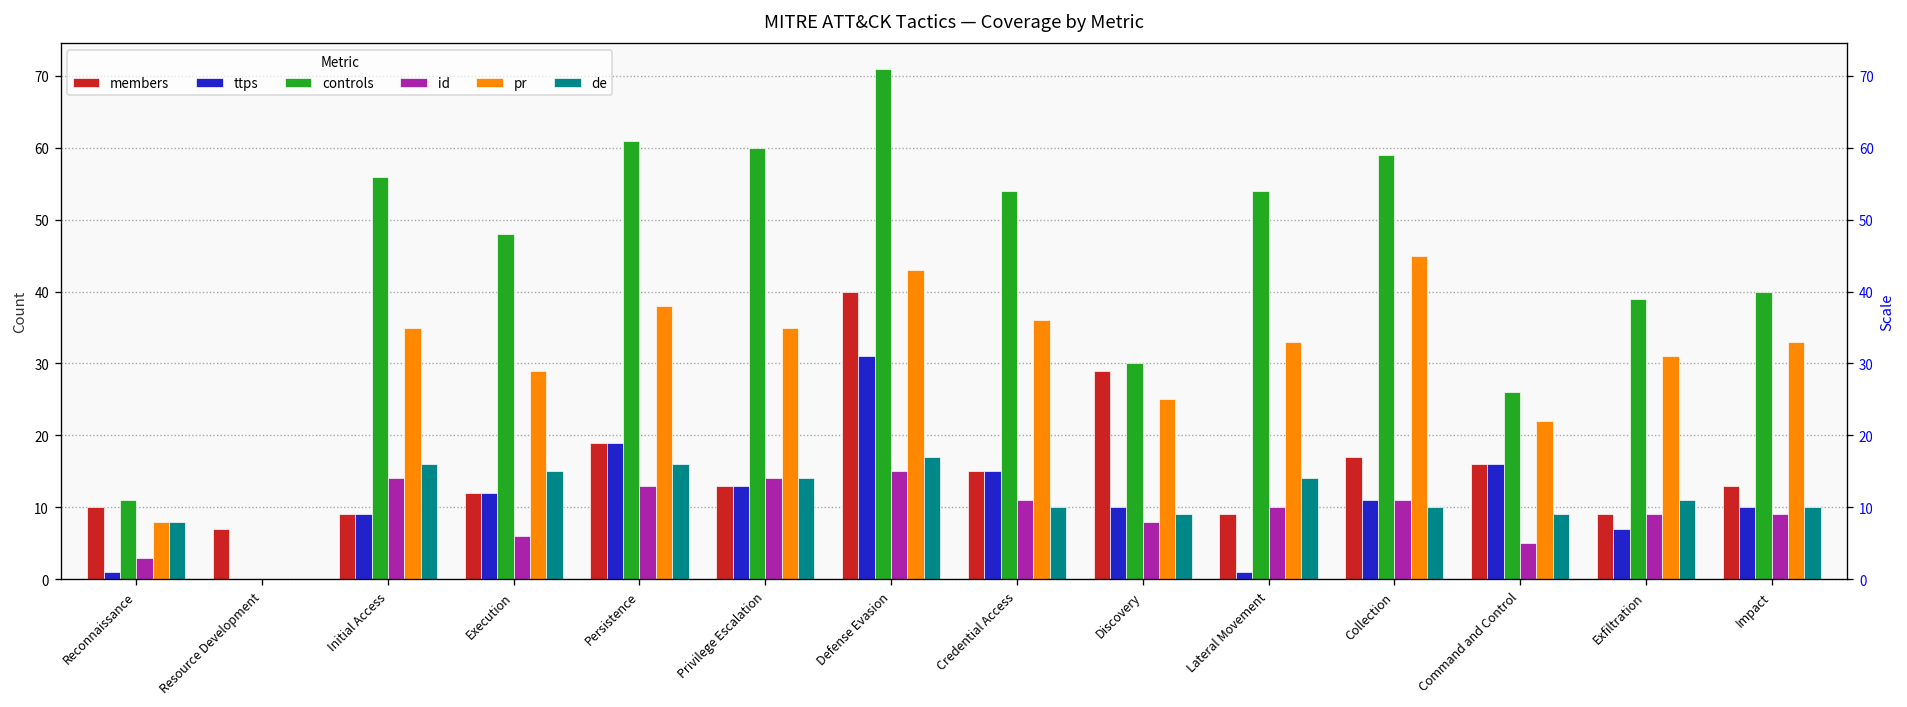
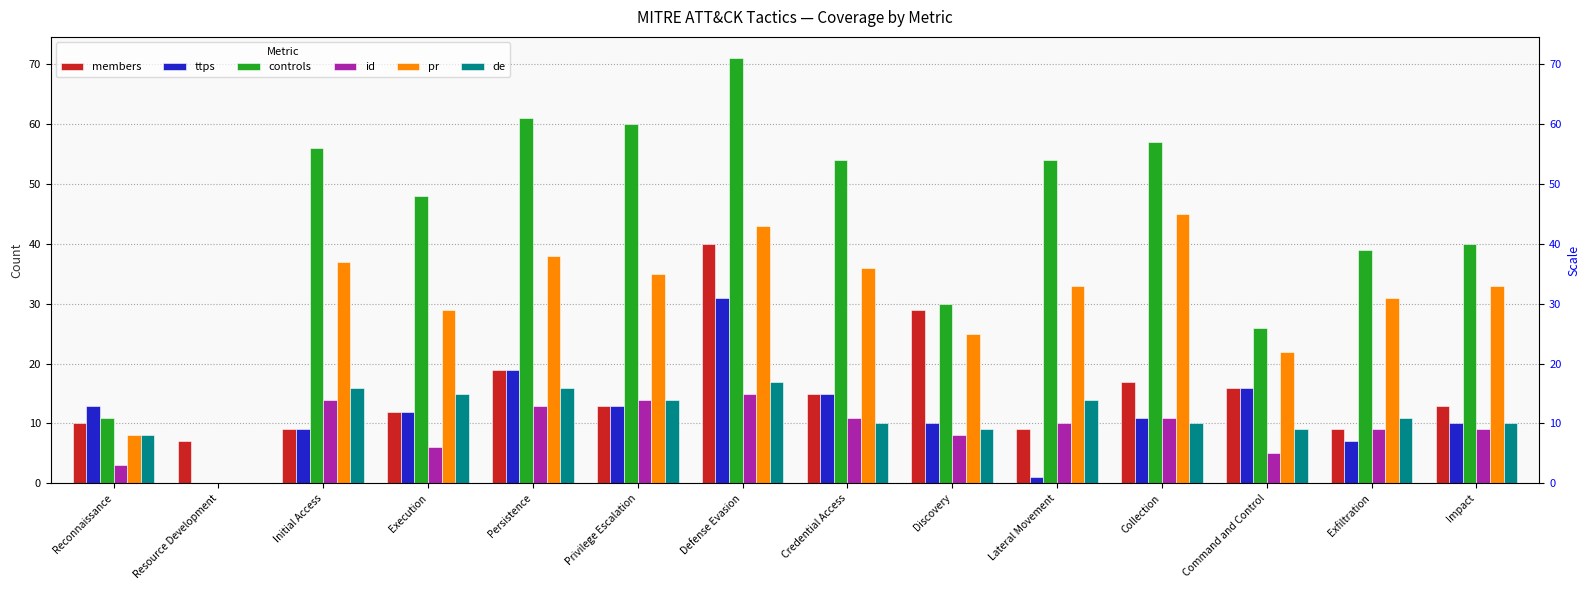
  {
    "members": {
      "Reconnaissance": 10,
      "Resource Development": 7,
      "Initial Access": 9,
      "Execution": 12,
      "Persistence": 19,
      "Privilege Escalation": 13,
      "Defense Evasion": 40,
      "Credential Access": 15,
      "Discovery": 29,
      "Lateral Movement": 9,
      "Collection": 17,
      "Command and Control": 16,
      "Exfiltration": 9,
      "Impact": 13
    },
    "ttps": {
-     "Reconnaissance": 1,
+     "Reconnaissance": 13,
      "Resource Development": 0,
      "Initial Access": 9,
      "Execution": 12,
      "Persistence": 19,
      "Privilege Escalation": 13,
      "Defense Evasion": 31,
      "Credential Access": 15,
      "Discovery": 10,
      "Lateral Movement": 1,
      "Collection": 11,
      "Command and Control": 16,
      "Exfiltration": 7,
      "Impact": 10
    },
    "controls": {
      "Reconnaissance": 11,
      "Resource Development": 0,
      "Initial Access": 56,
      "Execution": 48,
      "Persistence": 61,
      "Privilege Escalation": 60,
      "Defense Evasion": 71,
      "Credential Access": 54,
      "Discovery": 30,
      "Lateral Movement": 54,
-     "Collection": 59,
+     "Collection": 57,
      "Command and Control": 26,
      "Exfiltration": 39,
      "Impact": 40
    },
    "id": {
      "Reconnaissance": 3,
      "Resource Development": 0,
      "Initial Access": 14,
      "Execution": 6,
      "Persistence": 13,
      "Privilege Escalation": 14,
      "Defense Evasion": 15,
      "Credential Access": 11,
      "Discovery": 8,
      "Lateral Movement": 10,
      "Collection": 11,
      "Command and Control": 5,
      "Exfiltration": 9,
      "Impact": 9
    },
    "pr": {
      "Reconnaissance": 8,
      "Resource Development": 0,
-     "Initial Access": 35,
+     "Initial Access": 37,
      "Execution": 29,
      "Persistence": 38,
      "Privilege Escalation": 35,
      "Defense Evasion": 43,
      "Credential Access": 36,
      "Discovery": 25,
      "Lateral Movement": 33,
      "Collection": 45,
      "Command and Control": 22,
      "Exfiltration": 31,
      "Impact": 33
    },
    "de": {
      "Reconnaissance": 8,
      "Resource Development": 0,
      "Initial Access": 16,
      "Execution": 15,
      "Persistence": 16,
      "Privilege Escalation": 14,
      "Defense Evasion": 17,
      "Credential Access": 10,
      "Discovery": 9,
      "Lateral Movement": 14,
      "Collection": 10,
      "Command and Control": 9,
      "Exfiltration": 11,
      "Impact": 10
    }
  }
